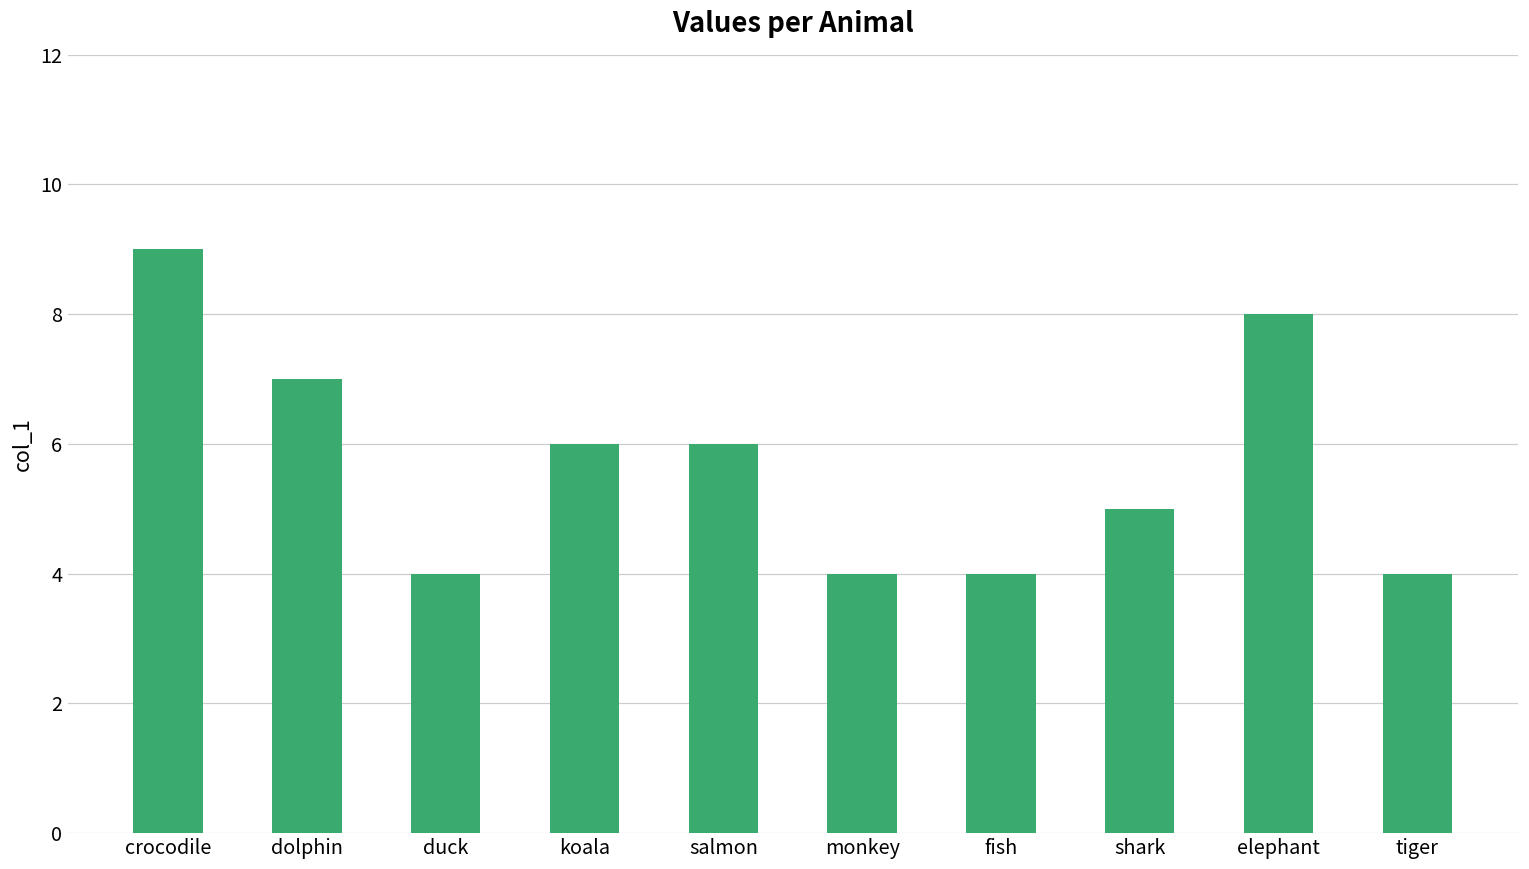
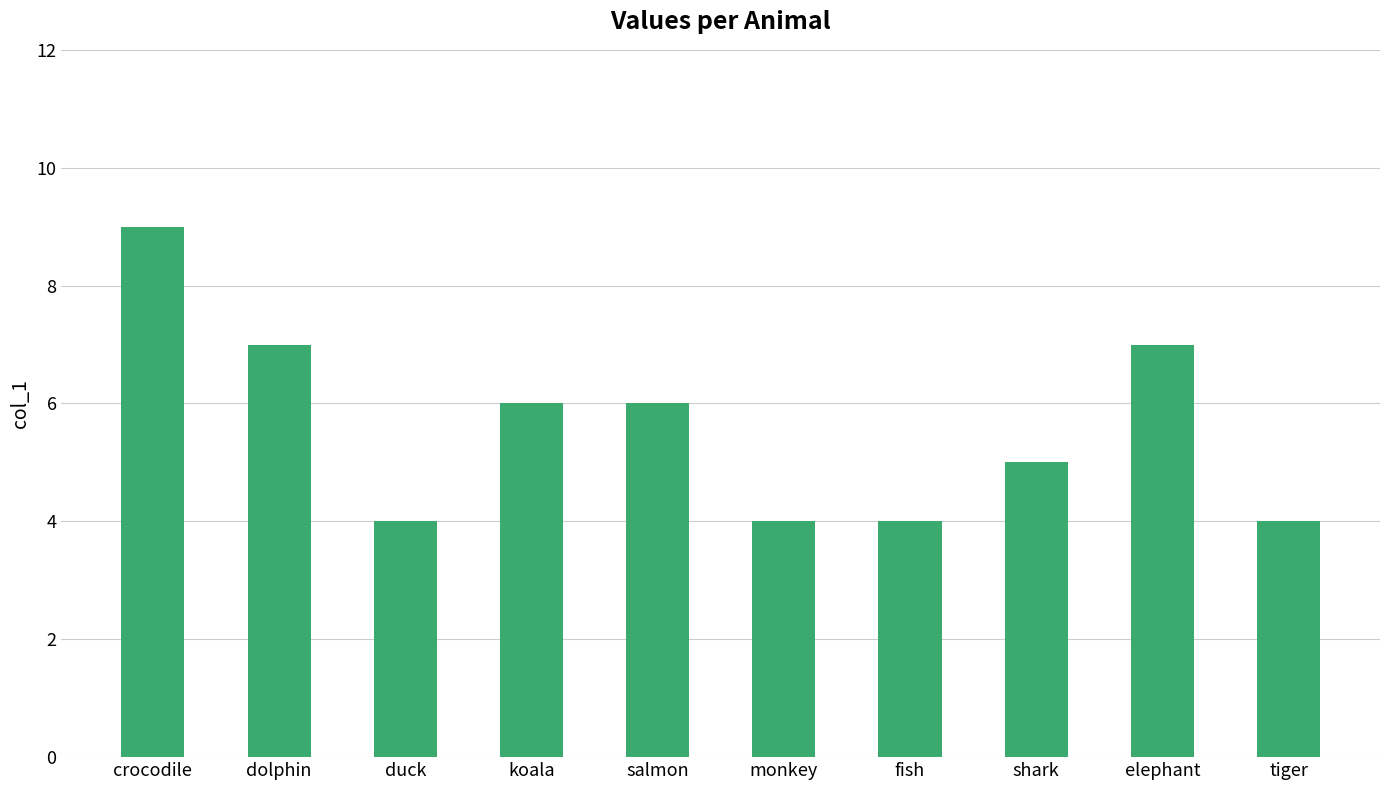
  {
    "crocodile": 9,
    "dolphin": 7,
    "duck": 4,
    "koala": 6,
    "salmon": 6,
    "monkey": 4,
    "fish": 4,
    "shark": 5,
-   "elephant": 8,
+   "elephant": 7,
    "tiger": 4
  }
